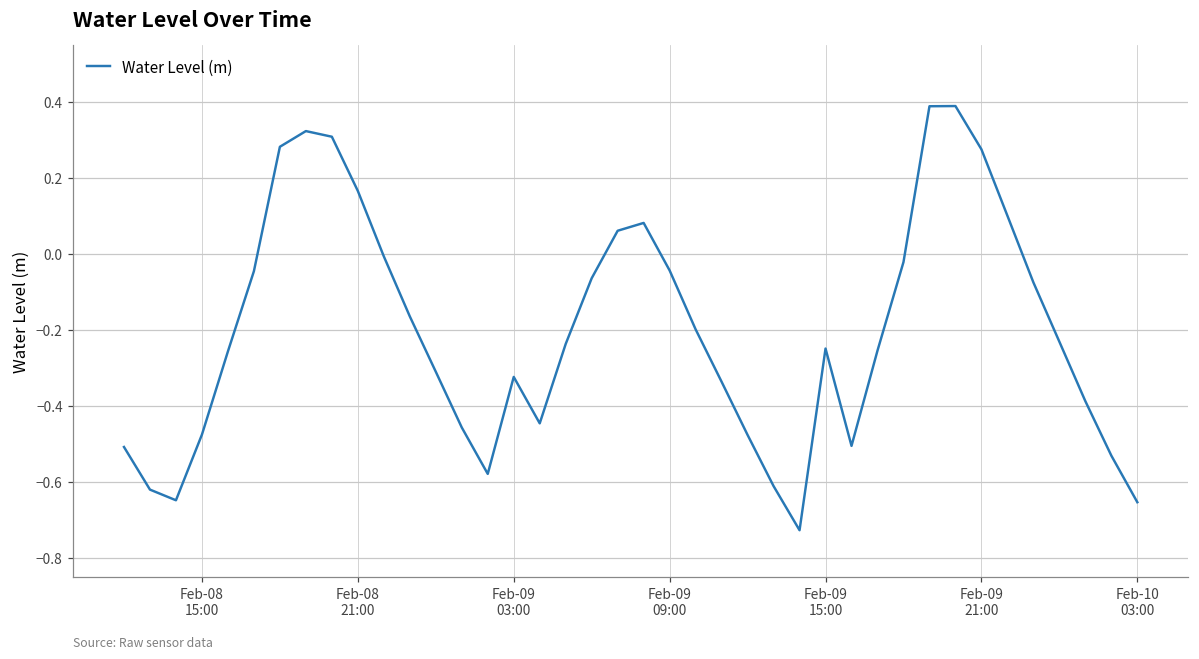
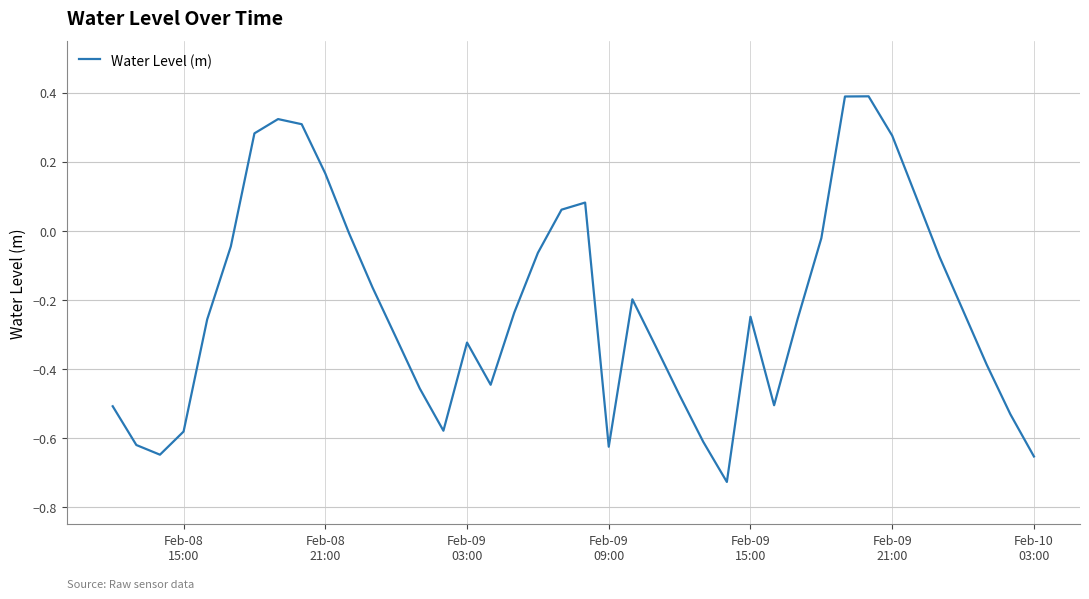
  {
-   "Feb-08 15:00": -0.48,
+   "Feb-08 15:00": -0.58,
    "Feb-08 21:00": 0.17,
    "Feb-09 03:00": -0.32,
-   "Feb-09 09:00": -0.04,
+   "Feb-09 09:00": -0.63,
    "Feb-09 15:00": -0.25,
    "Feb-09 21:00": 0.28,
    "Feb-10 03:00": -0.65
  }
